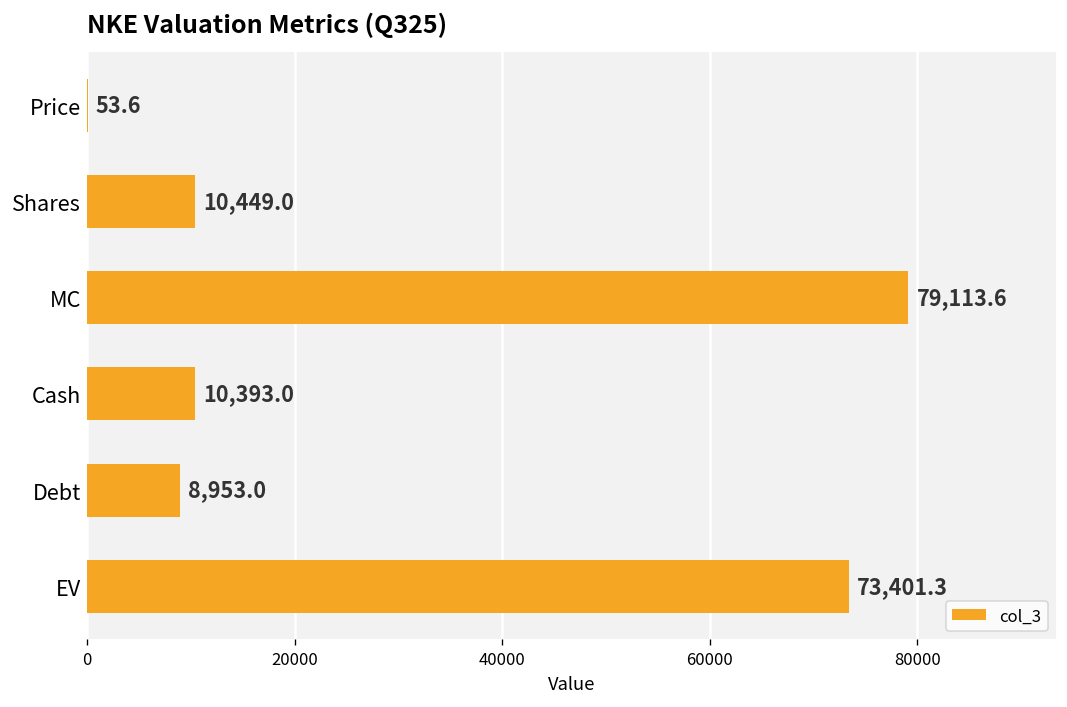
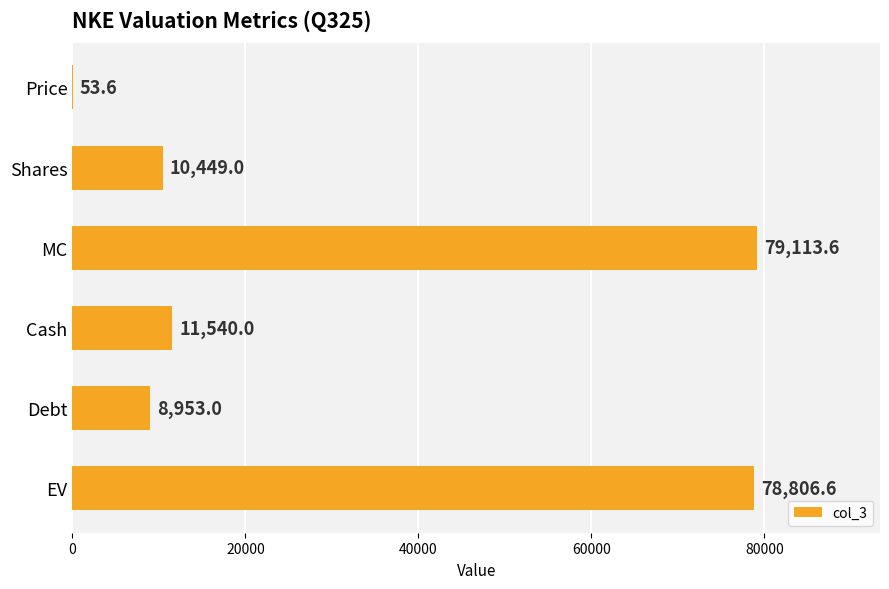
  {
    "Price": "53.6",
    "Shares": "10,449.0",
    "MC": "79,113.6",
-   "Cash": "10,393.0",
+   "Cash": "11,540.0",
    "Debt": "8,953.0",
-   "EV": "73,401.3"
+   "EV": "78,806.6"
  }
